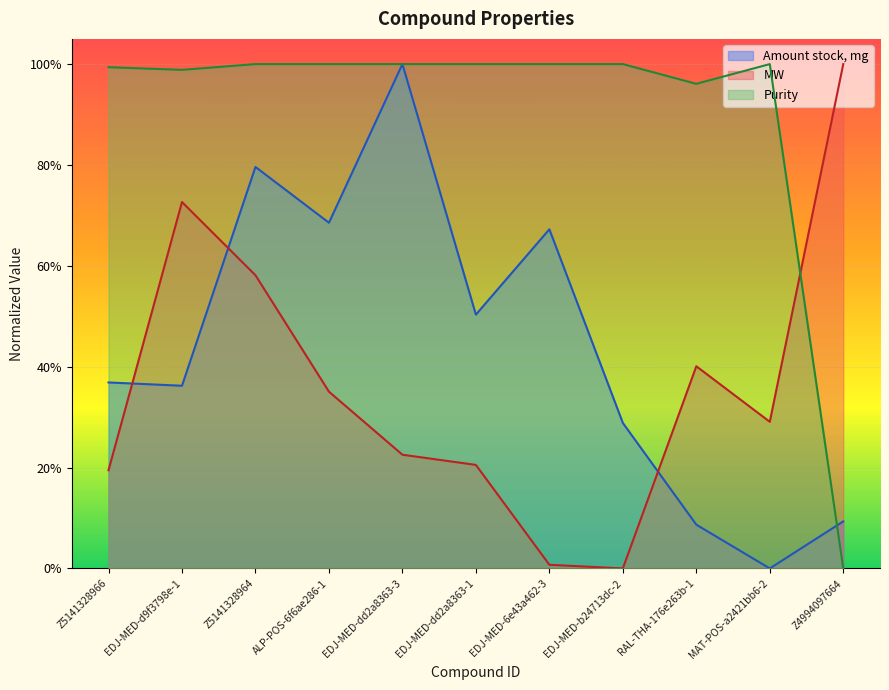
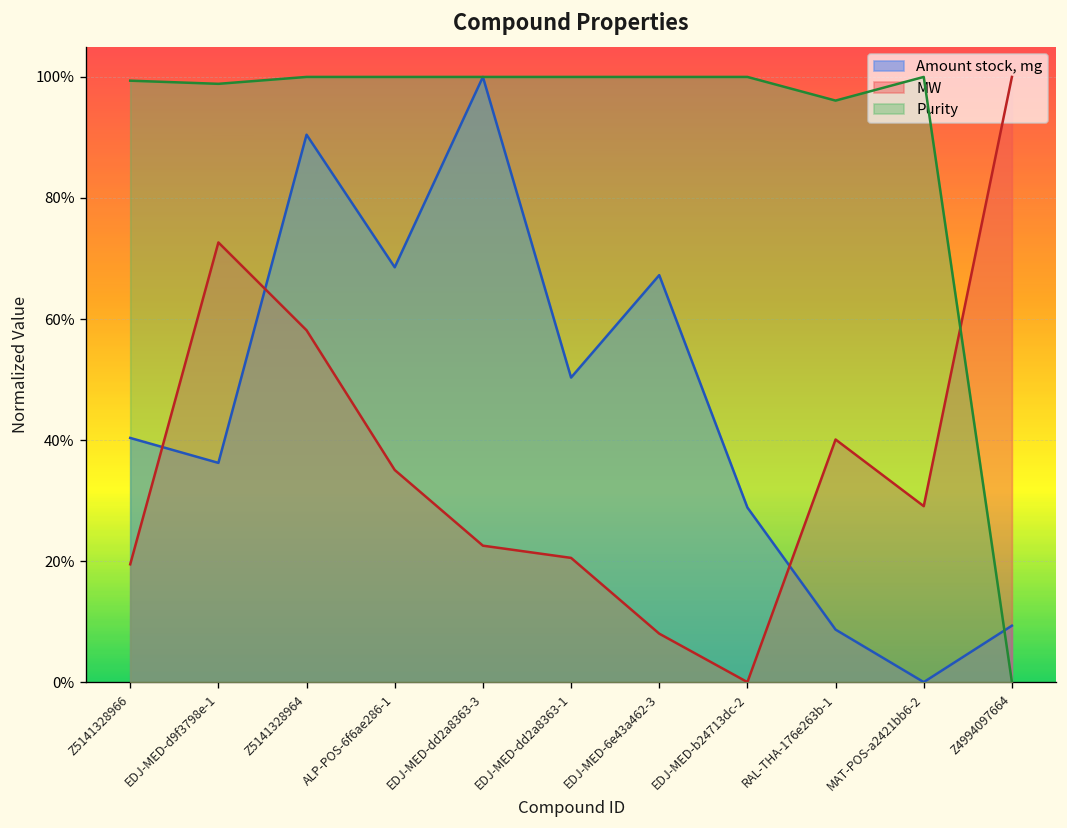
  {
    "Amount stock, mg": {
-     "Z5141328966": "37%",
+     "Z5141328966": "40%",
      "EDJ-MED-d9f3798e-1": "36%",
-     "Z5141328964": "80%",
+     "Z5141328964": "90%",
      "ALP-POS-6f6ae286-1": "69%",
      "EDJ-MED-dd2a8363-1": "50%",
      "EDJ-MED-6e43a462-3": "67%",
      "EDJ-MED-b24713dc-2": "29%",
      "RAL-THA-176e263b-1": "9%",
      "MAT-POS-a2421bb6-2": "0%",
      "Z4994097664": "9%"
    },
    "MW": {
      "Z5141328966": "19%",
      "EDJ-MED-d9f3798e-1": "73%",
      "Z5141328964": "58%",
      "ALP-POS-6f6ae286-1": "35%",
      "EDJ-MED-dd2a8363-3": "23%",
      "EDJ-MED-dd2a8363-1": "21%",
-     "EDJ-MED-6e43a462-3": "1%",
+     "EDJ-MED-6e43a462-3": "8%",
      "EDJ-MED-b24713dc-2": "0%",
      "RAL-THA-176e263b-1": "40%",
      "MAT-POS-a2421bb6-2": "29%"
    },
    "Purity": {
      "Z5141328966": "99%",
      "EDJ-MED-d9f3798e-1": "99%",
      "Z5141328964": "100%",
      "ALP-POS-6f6ae286-1": "100%",
      "EDJ-MED-dd2a8363-1": "100%",
      "EDJ-MED-6e43a462-3": "100%",
      "EDJ-MED-b24713dc-2": "100%",
      "RAL-THA-176e263b-1": "96%",
      "Z4994097664": "0%"
    }
  }
